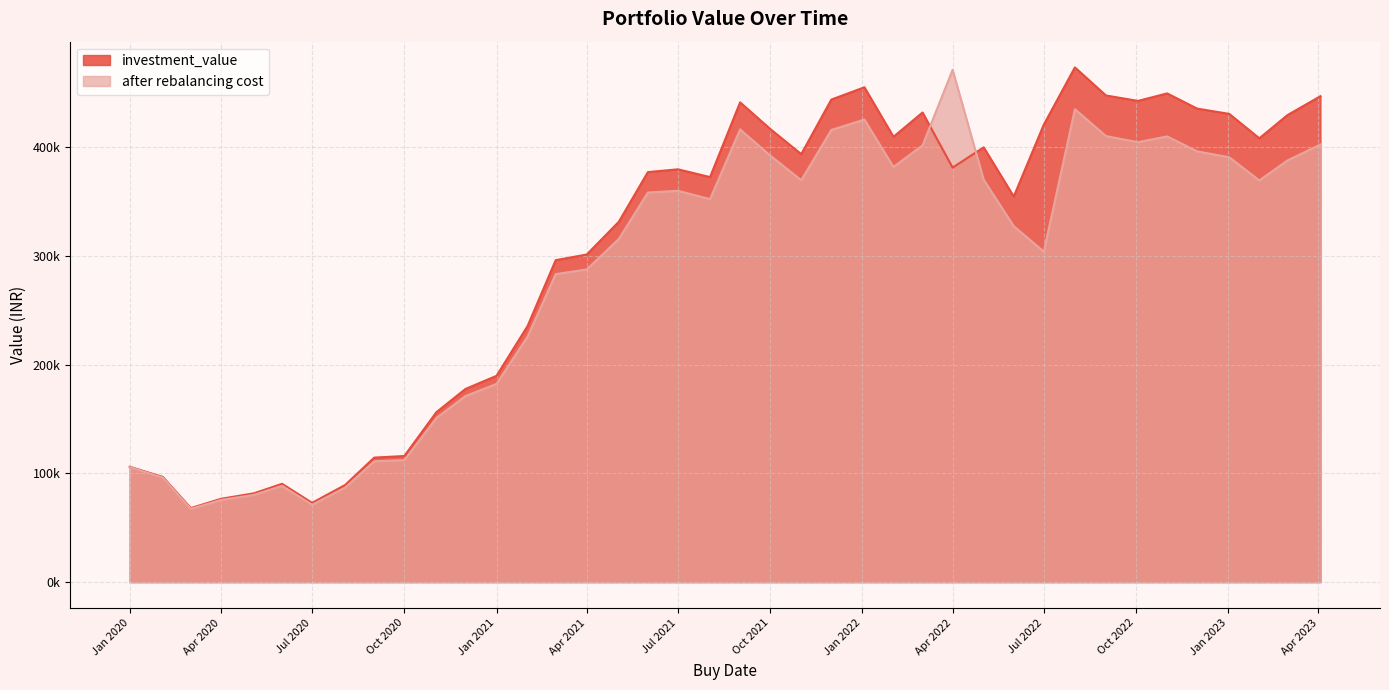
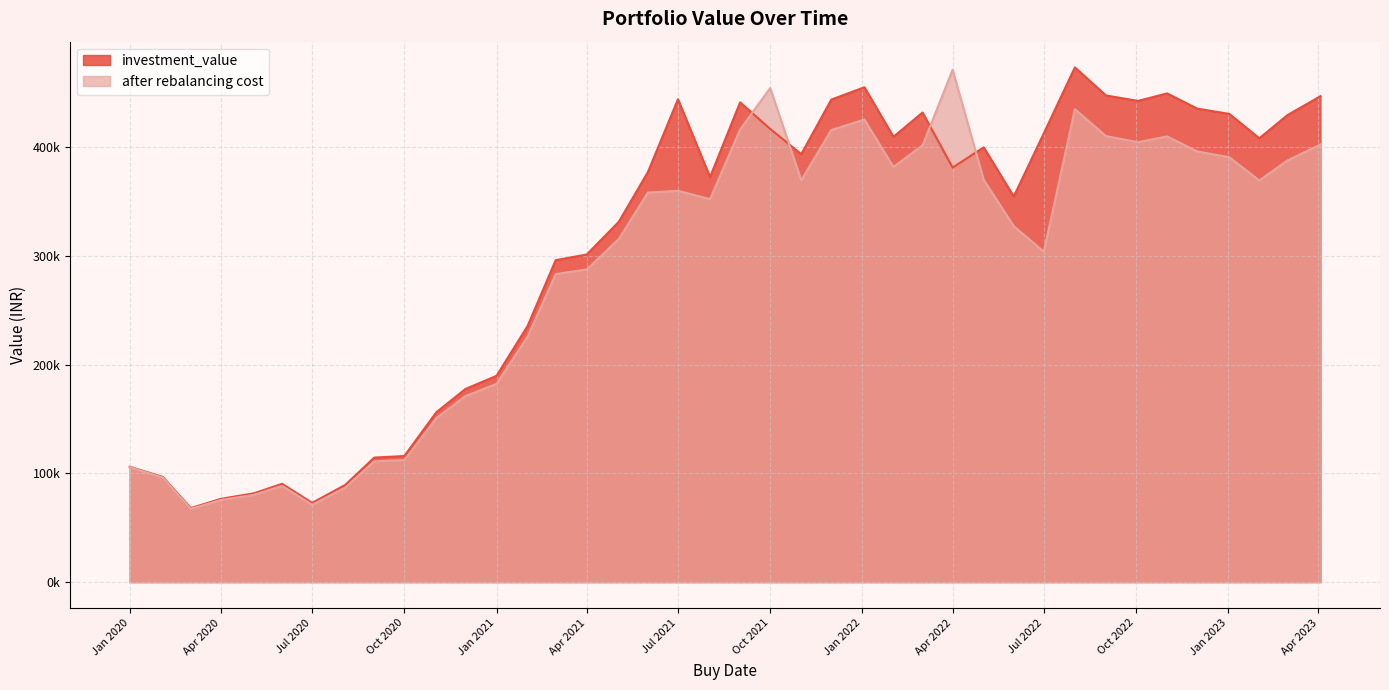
  {
    "investment_value": {
      "Oct 2020": 116000,
      "Jan 2021": 190000,
      "Apr 2021": 301000,
-     "Jul 2021": 380000,
+     "Jul 2021": 444000,
      "Oct 2021": 417000,
      "Apr 2022": 381000,
-     "Jul 2022": 421000
+     "Jul 2022": 413000
    },
    "after rebalancing cost": {
      "Oct 2020": 112000,
      "Jan 2021": 182000,
      "Apr 2021": 287000,
      "Jul 2021": 360000,
-     "Oct 2021": 392000,
+     "Oct 2021": 454000,
      "Apr 2022": 471000,
      "Jul 2022": 304000
    }
  }
